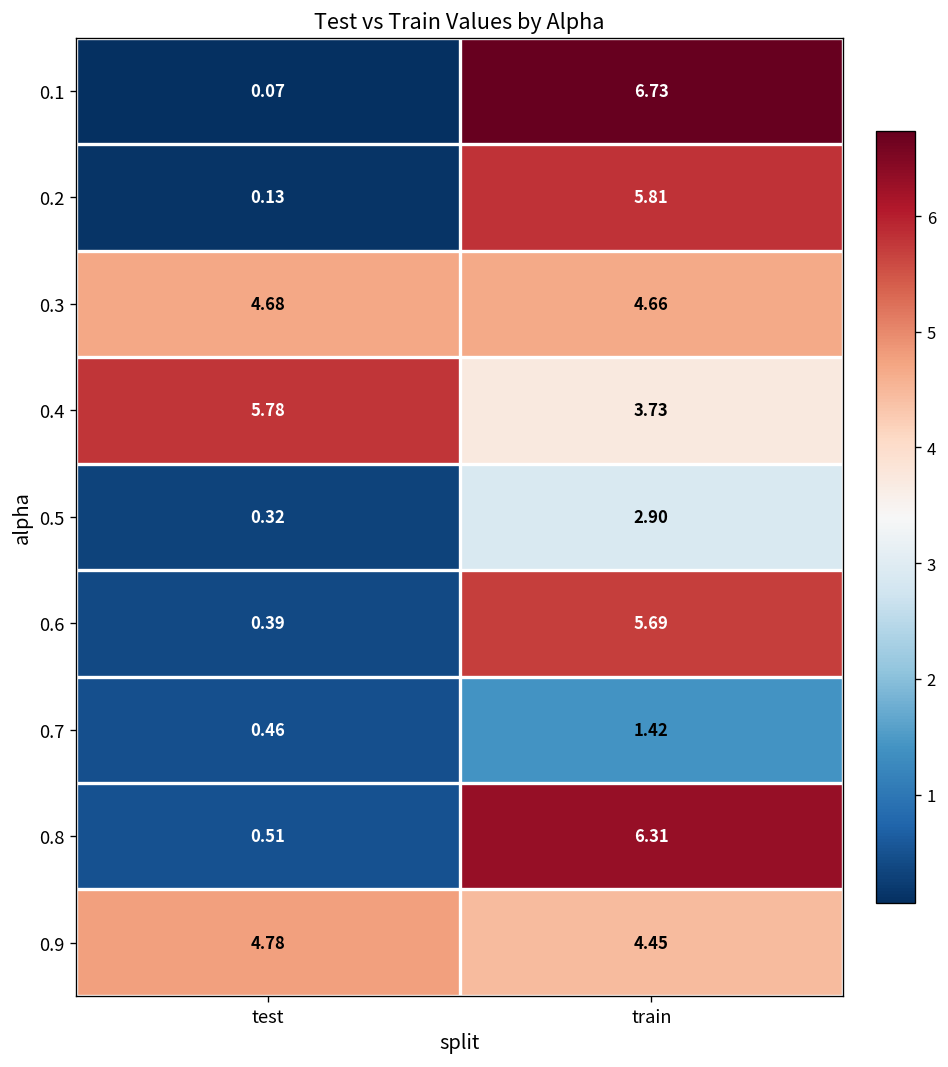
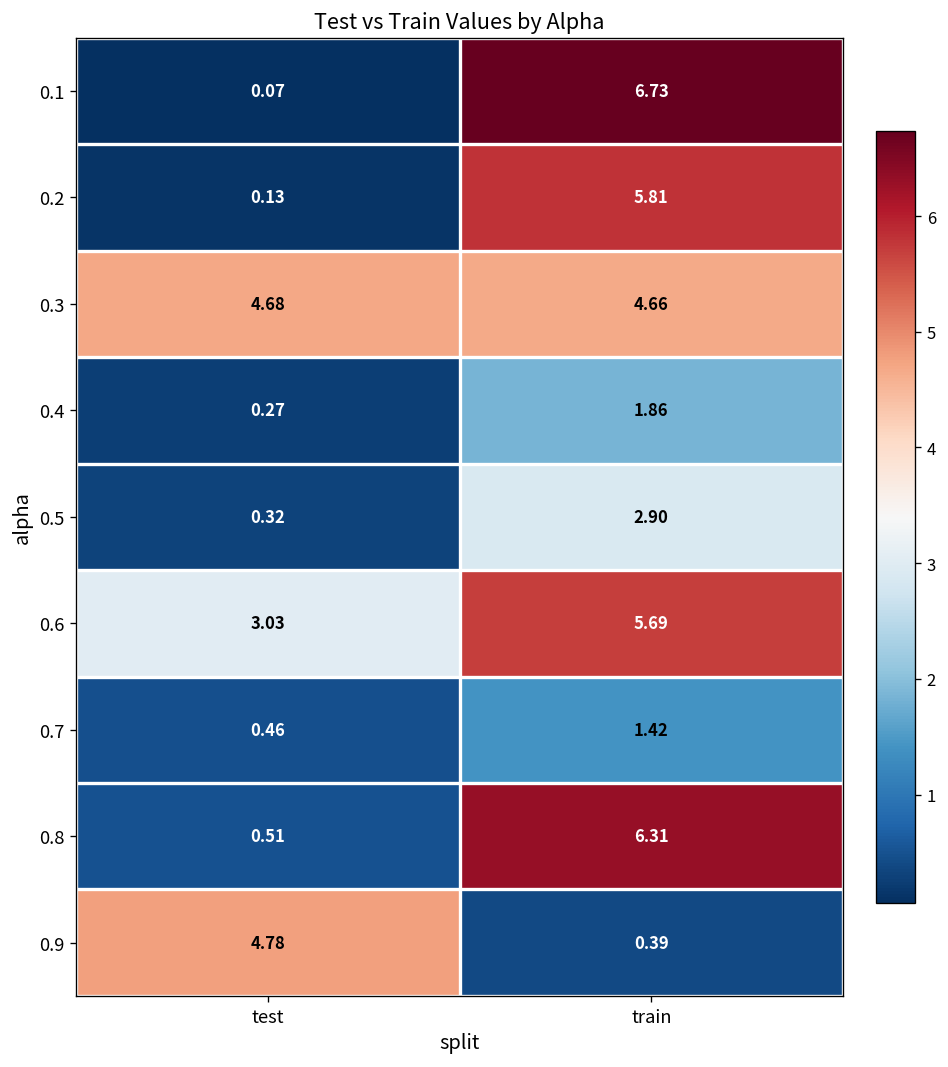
  {
    "0.1": {
      "test": 0.07,
      "train": 6.73
    },
    "0.2": {
      "test": 0.13,
      "train": 5.81
    },
    "0.3": {
      "test": 4.68,
      "train": 4.66
    },
    "0.4": {
-     "test": 5.78,
-     "train": 3.73
+     "test": 0.27,
+     "train": 1.86
    },
    "0.5": {
      "test": 0.32,
      "train": 2.90
    },
    "0.6": {
-     "test": 0.39,
+     "test": 3.03,
      "train": 5.69
    },
    "0.7": {
      "test": 0.46,
      "train": 1.42
    },
    "0.8": {
      "test": 0.51,
      "train": 6.31
    },
    "0.9": {
      "test": 4.78,
-     "train": 4.45
+     "train": 0.39
    }
  }
